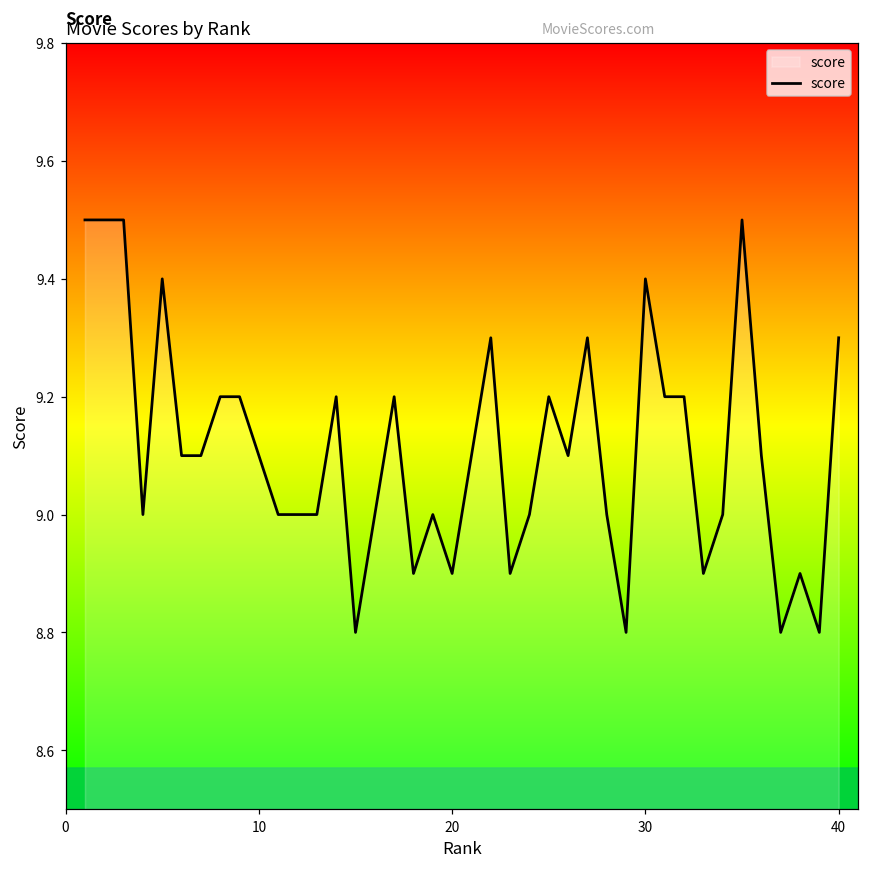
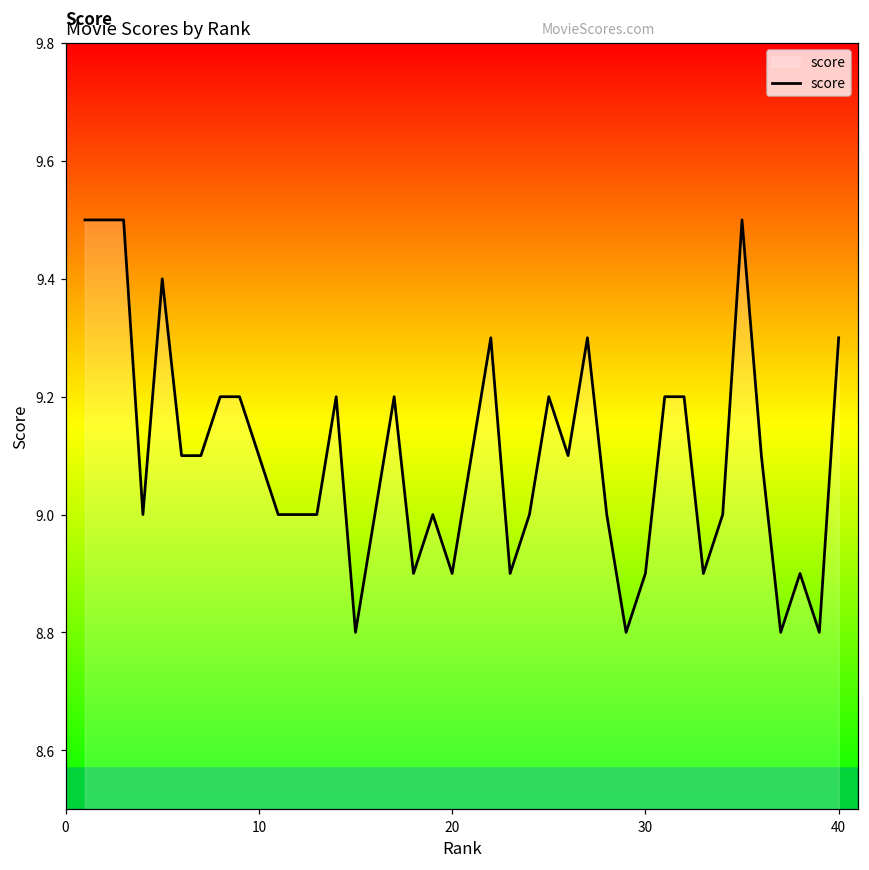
  {
    "10": 9.1,
    "20": 8.9,
-   "30": 9.4,
+   "30": 8.9,
    "40": 9.3
  }
